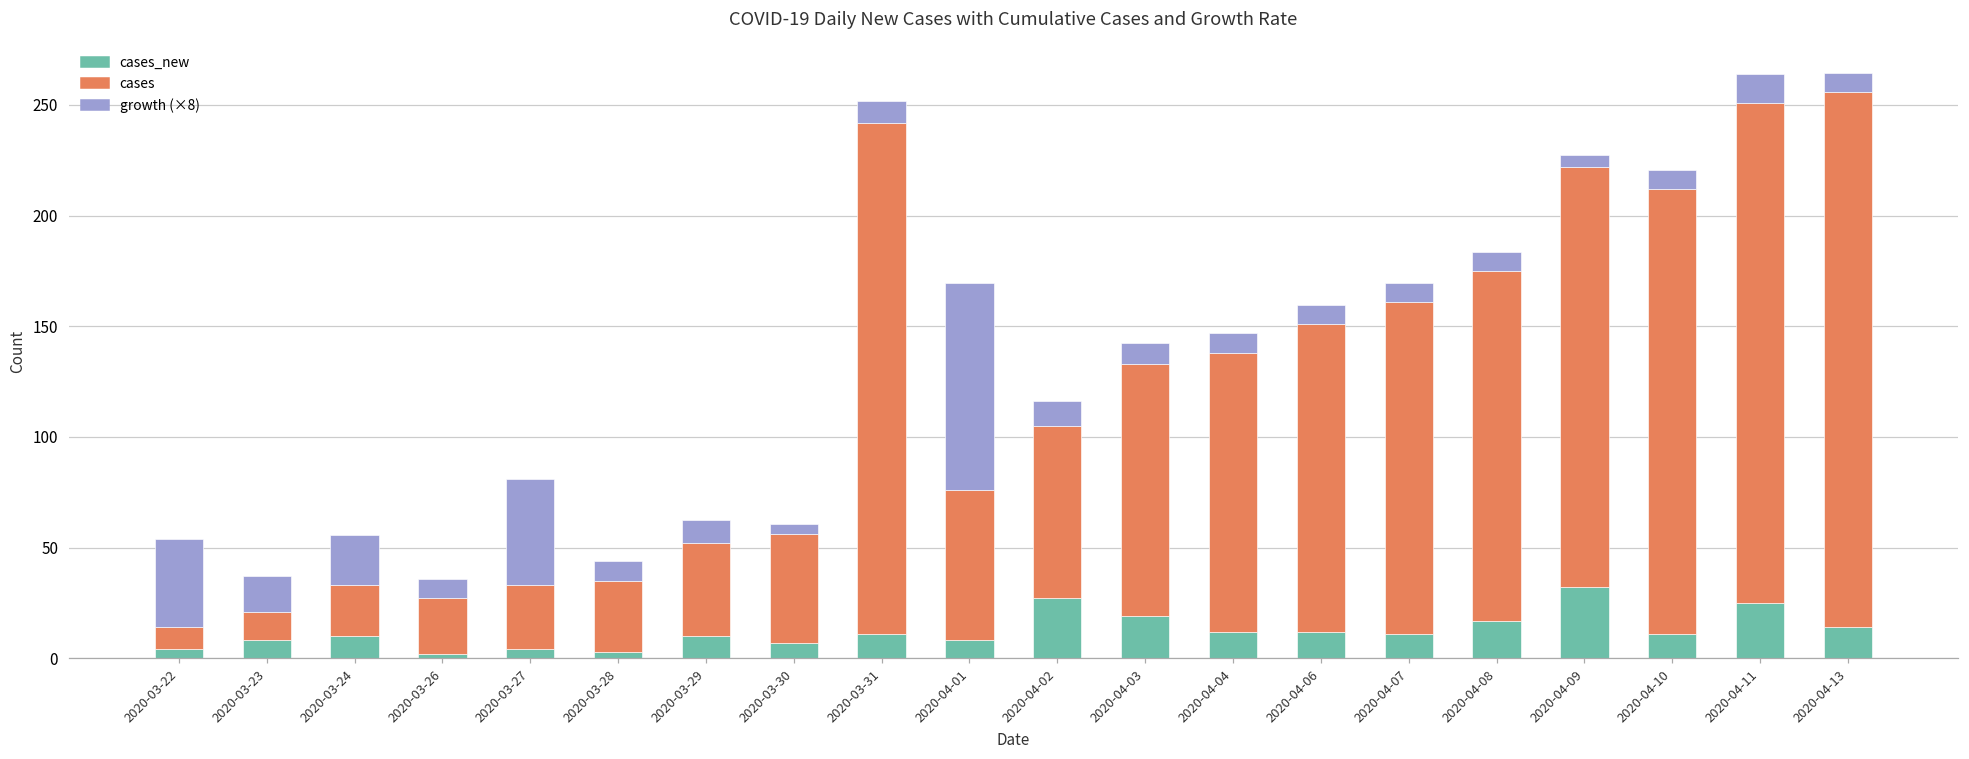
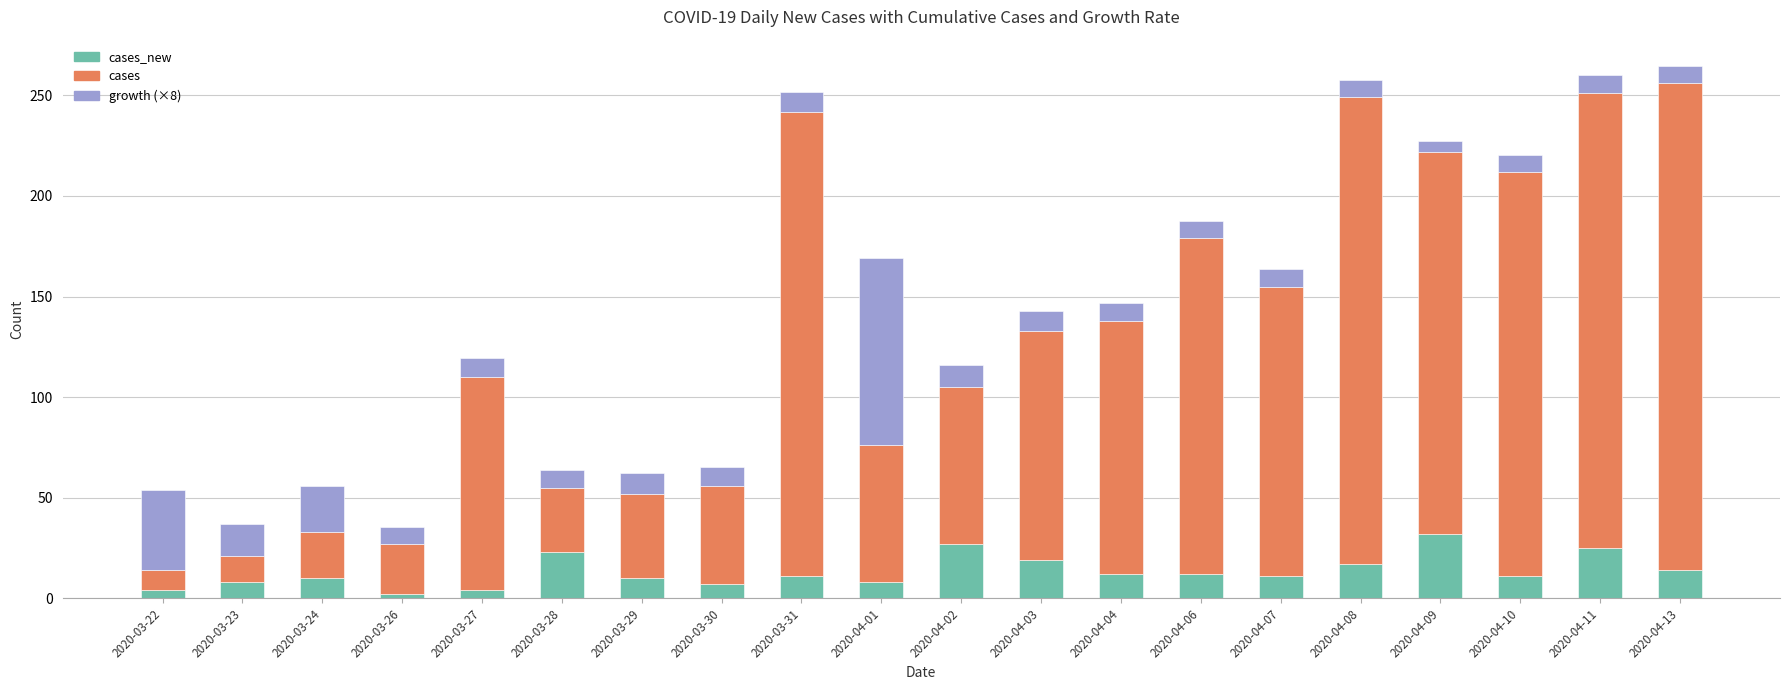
  {
    "cases_new": {
      "2020-03-22": 4,
      "2020-03-23": 8,
      "2020-03-24": 10,
      "2020-03-26": 2,
      "2020-03-27": 4,
-     "2020-03-28": 3,
+     "2020-03-28": 23,
      "2020-03-29": 10,
      "2020-03-30": 7,
      "2020-03-31": 11,
      "2020-04-01": 8,
      "2020-04-02": 27,
      "2020-04-03": 19,
      "2020-04-04": 12,
      "2020-04-06": 12,
      "2020-04-07": 11,
      "2020-04-08": 17,
      "2020-04-09": 32,
      "2020-04-10": 11,
      "2020-04-11": 25,
      "2020-04-13": 14
    },
    "cases": {
      "2020-03-22": 10,
      "2020-03-23": 13,
      "2020-03-24": 23,
      "2020-03-26": 25,
-     "2020-03-27": 29,
+     "2020-03-27": 106,
      "2020-03-28": 32,
      "2020-03-29": 42,
      "2020-03-30": 49,
      "2020-03-31": 231,
      "2020-04-01": 68,
      "2020-04-02": 78,
      "2020-04-03": 114,
      "2020-04-04": 126,
-     "2020-04-06": 139,
-     "2020-04-07": 150,
-     "2020-04-08": 158,
+     "2020-04-06": 167,
+     "2020-04-07": 144,
+     "2020-04-08": 232,
      "2020-04-09": 190,
      "2020-04-10": 201,
      "2020-04-11": 226,
      "2020-04-13": 242
    },
    "growth (×8)": {
      "2020-03-22": 40,
      "2020-03-23": 16,
      "2020-03-24": 23,
      "2020-03-26": 9,
-     "2020-03-27": 48,
+     "2020-03-27": 9,
      "2020-03-28": 9,
      "2020-03-29": 10,
-     "2020-03-30": 4,
+     "2020-03-30": 9,
      "2020-03-31": 10,
      "2020-04-01": 93,
      "2020-04-02": 11,
      "2020-04-03": 10,
      "2020-04-04": 9,
      "2020-04-06": 9,
      "2020-04-07": 9,
      "2020-04-08": 8,
      "2020-04-09": 5,
      "2020-04-10": 8,
-     "2020-04-11": 13,
+     "2020-04-11": 9,
      "2020-04-13": 8
    }
  }
